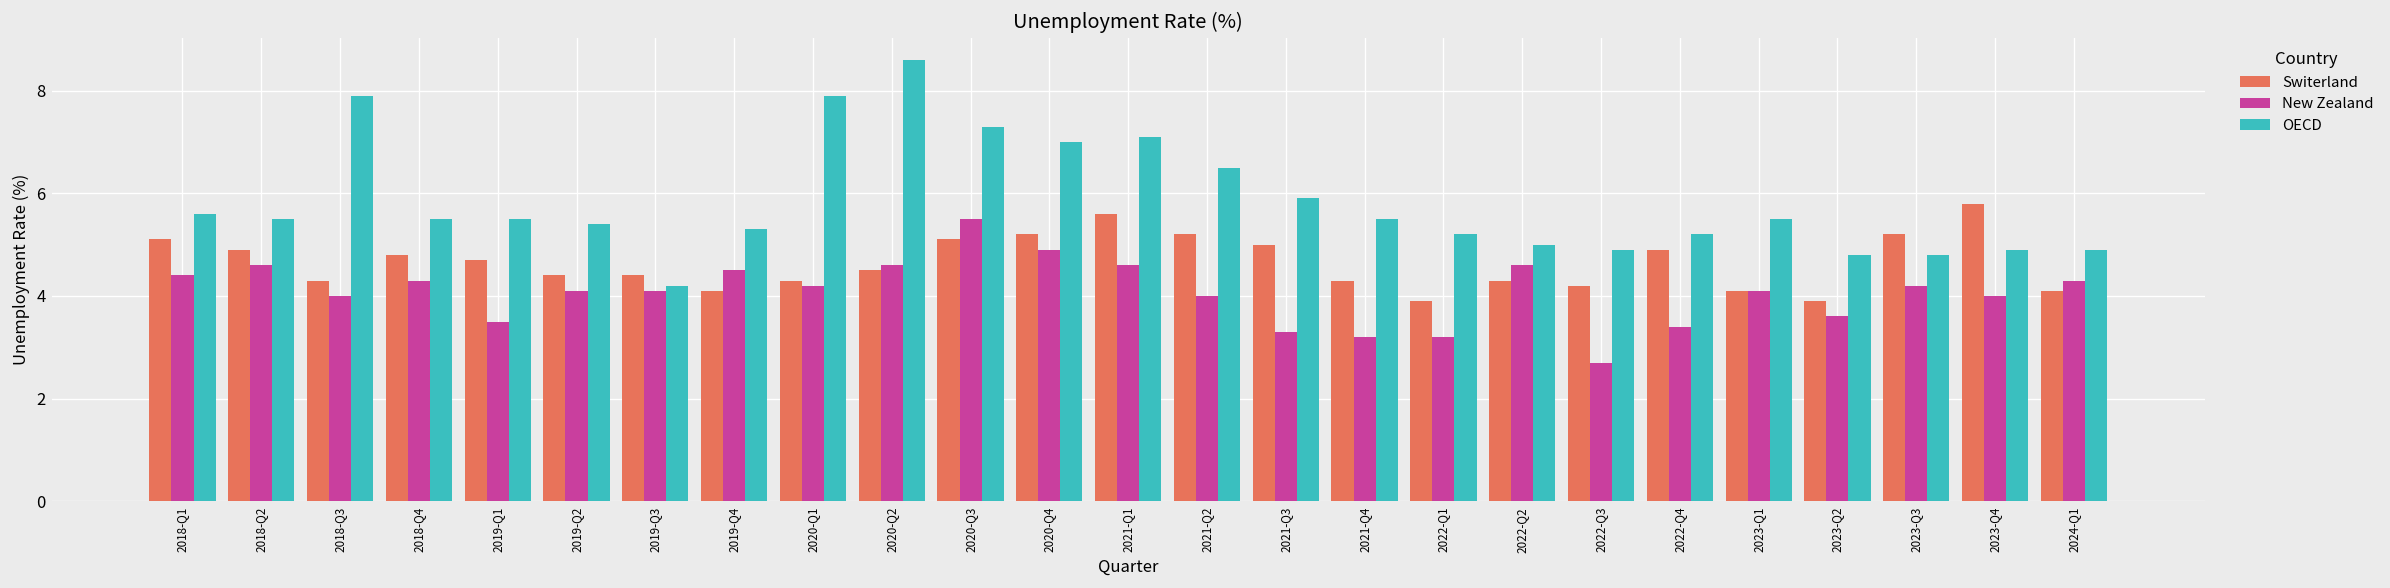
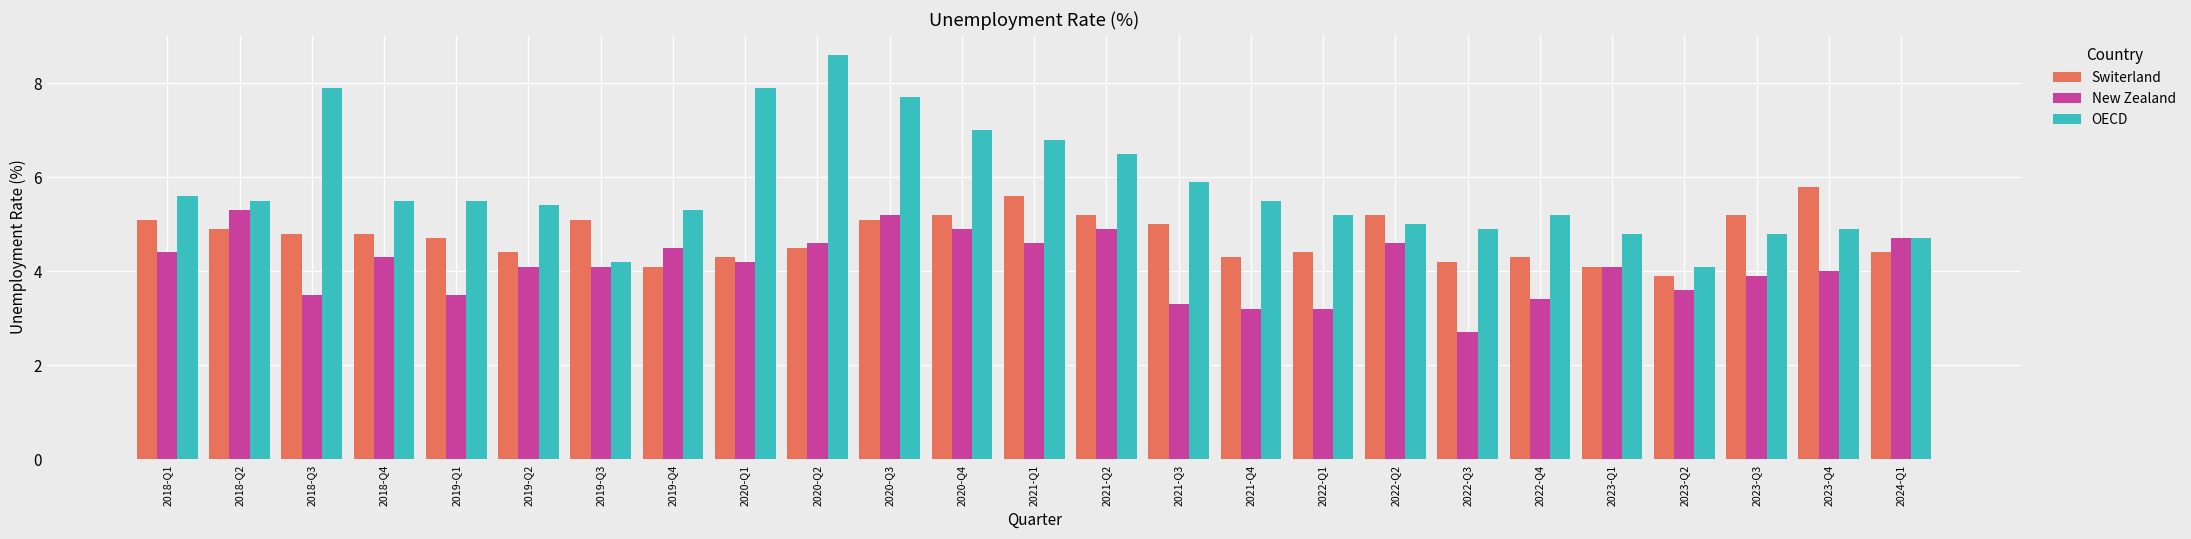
  {
    "Switerland": {
      "2018-Q1": 5.1,
      "2018-Q2": 4.9,
-     "2018-Q3": 4.3,
+     "2018-Q3": 4.8,
      "2018-Q4": 4.8,
      "2019-Q1": 4.7,
      "2019-Q2": 4.4,
-     "2019-Q3": 4.4,
+     "2019-Q3": 5.1,
      "2019-Q4": 4.1,
      "2020-Q1": 4.3,
      "2020-Q2": 4.5,
      "2020-Q3": 5.1,
      "2020-Q4": 5.2,
      "2021-Q1": 5.6,
      "2021-Q2": 5.2,
      "2021-Q3": 5.0,
      "2021-Q4": 4.3,
-     "2022-Q1": 3.9,
-     "2022-Q2": 4.3,
+     "2022-Q1": 4.4,
+     "2022-Q2": 5.2,
      "2022-Q3": 4.2,
-     "2022-Q4": 4.9,
+     "2022-Q4": 4.3,
      "2023-Q1": 4.1,
      "2023-Q2": 3.9,
      "2023-Q3": 5.2,
      "2023-Q4": 5.8,
-     "2024-Q1": 4.1
+     "2024-Q1": 4.4
    },
    "New Zealand": {
      "2018-Q1": 4.4,
-     "2018-Q2": 4.6,
-     "2018-Q3": 4.0,
+     "2018-Q2": 5.3,
+     "2018-Q3": 3.5,
      "2018-Q4": 4.3,
      "2019-Q1": 3.5,
      "2019-Q2": 4.1,
      "2019-Q3": 4.1,
      "2019-Q4": 4.5,
      "2020-Q1": 4.2,
      "2020-Q2": 4.6,
-     "2020-Q3": 5.5,
+     "2020-Q3": 5.2,
      "2020-Q4": 4.9,
      "2021-Q1": 4.6,
-     "2021-Q2": 4.0,
+     "2021-Q2": 4.9,
      "2021-Q3": 3.3,
      "2021-Q4": 3.2,
      "2022-Q1": 3.2,
      "2022-Q2": 4.6,
      "2022-Q3": 2.7,
      "2022-Q4": 3.4,
      "2023-Q1": 4.1,
      "2023-Q2": 3.6,
-     "2023-Q3": 4.2,
+     "2023-Q3": 3.9,
      "2023-Q4": 4.0,
-     "2024-Q1": 4.3
+     "2024-Q1": 4.7
    },
    "OECD": {
      "2018-Q1": 5.6,
      "2018-Q2": 5.5,
      "2018-Q3": 7.9,
      "2018-Q4": 5.5,
      "2019-Q1": 5.5,
      "2019-Q2": 5.4,
      "2019-Q3": 4.2,
      "2019-Q4": 5.3,
      "2020-Q1": 7.9,
      "2020-Q2": 8.6,
-     "2020-Q3": 7.3,
+     "2020-Q3": 7.7,
      "2020-Q4": 7.0,
-     "2021-Q1": 7.1,
+     "2021-Q1": 6.8,
      "2021-Q2": 6.5,
      "2021-Q3": 5.9,
      "2021-Q4": 5.5,
      "2022-Q1": 5.2,
      "2022-Q2": 5.0,
      "2022-Q3": 4.9,
      "2022-Q4": 5.2,
-     "2023-Q1": 5.5,
-     "2023-Q2": 4.8,
+     "2023-Q1": 4.8,
+     "2023-Q2": 4.1,
      "2023-Q3": 4.8,
      "2023-Q4": 4.9,
-     "2024-Q1": 4.9
+     "2024-Q1": 4.7
    }
  }
